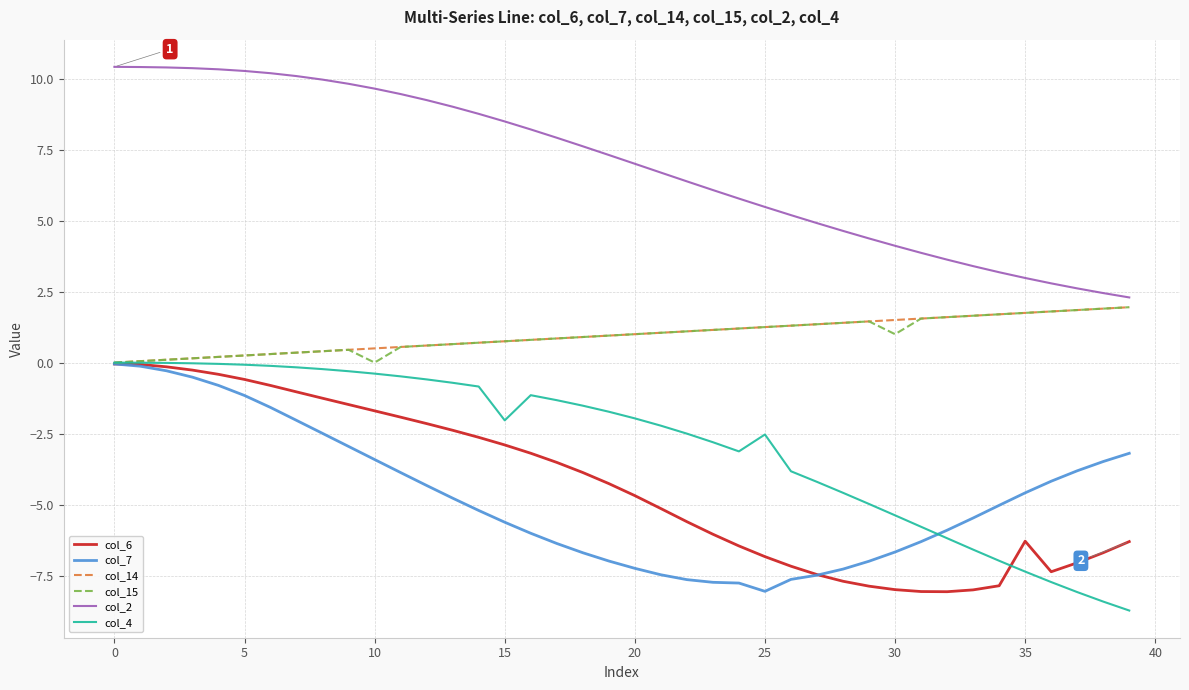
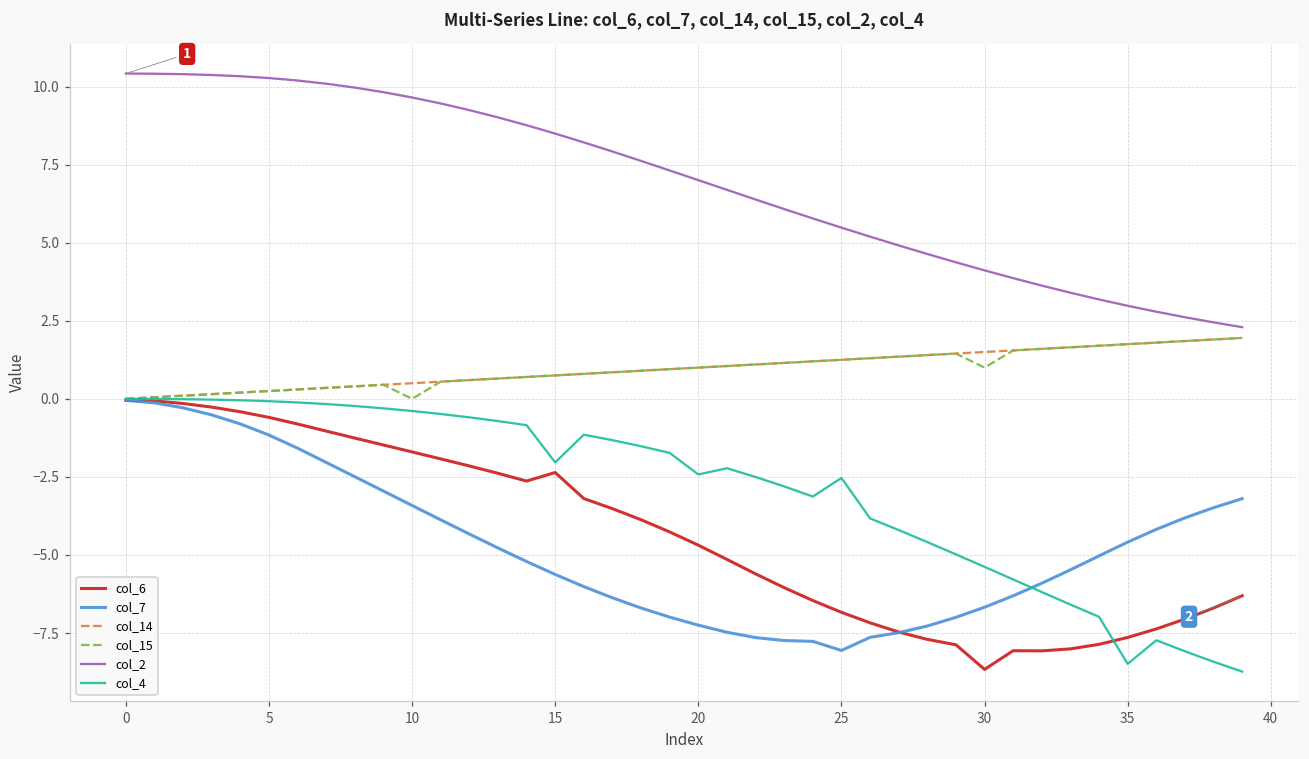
  {
    "col_6": {
      "5": -0.6,
      "10": -1.7,
-     "15": -2.9,
+     "15": -2.4,
      "20": -4.7,
      "25": -6.8,
-     "30": -8.0,
-     "35": -6.3
+     "30": -8.7,
+     "35": -7.6
    },
    "col_7": {
      "5": -1.2,
      "10": -3.4,
      "15": -5.6,
      "20": -7.2,
      "25": -8.1,
      "30": -6.7,
      "35": -4.6
    },
    "col_14": {
      "10": 0.5,
      "30": 1.5
    },
    "col_15": {
      "10": 0.0,
      "30": 1.0
    },
    "col_2": {
      "0": 10.4,
      "5": 10.3,
      "10": 9.6,
      "15": 8.5,
      "20": 7.0,
      "25": 5.5,
      "30": 4.1,
      "35": 3.0
    },
    "col_4": {
      "5": -0.1,
      "10": -0.4,
      "15": -2.0,
-     "20": -2.0,
+     "20": -2.4,
      "25": -2.5,
      "30": -5.4,
-     "35": -7.4
+     "35": -8.5
    }
  }
